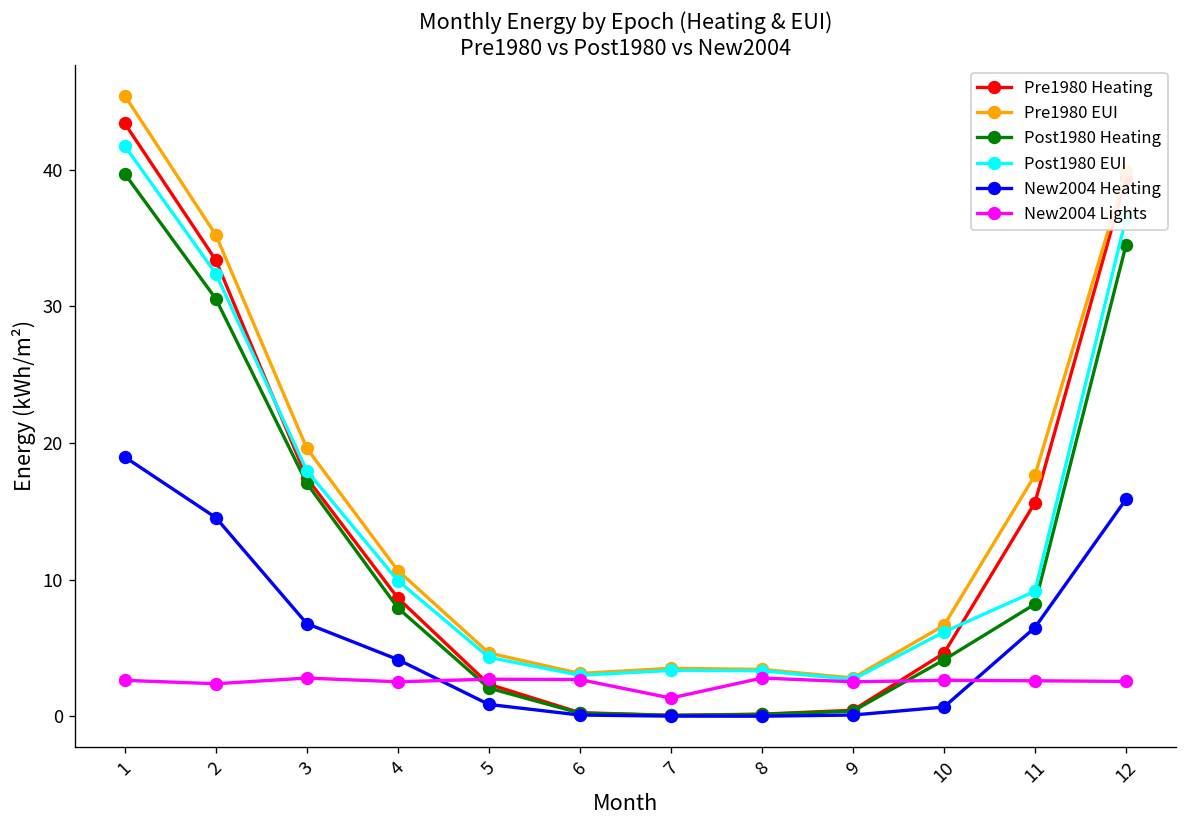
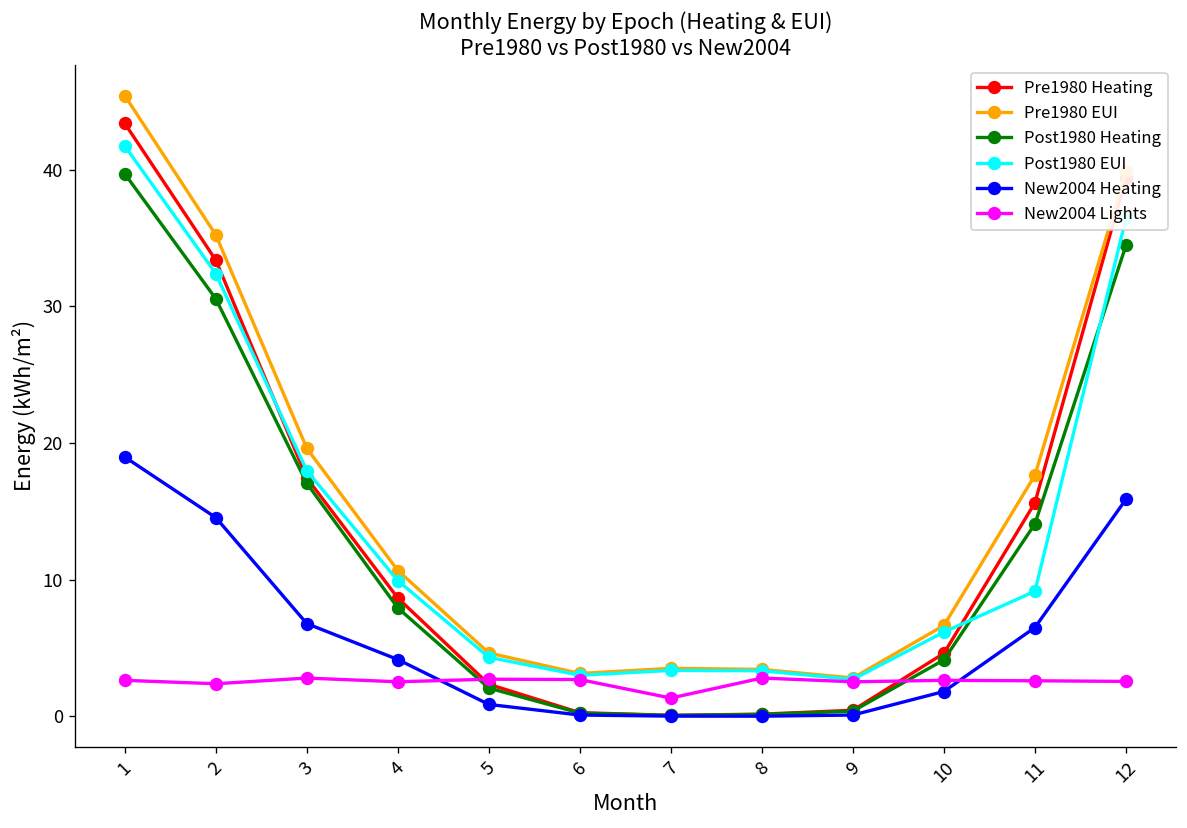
  {
    "Pre1980 Heating": {
      "1": 43.4,
      "2": 33.4,
      "3": 17.4,
      "4": 8.6,
      "5": 2.3,
      "10": 4.6,
      "11": 15.6
    },
    "Pre1980 EUI": {
      "1": 45.4,
      "2": 35.2,
      "3": 19.6,
      "4": 10.7,
      "5": 4.6,
      "10": 6.6,
      "11": 17.6
    },
    "Post1980 Heating": {
      "1": 39.7,
      "2": 30.6,
      "3": 17.0,
      "4": 7.9,
      "5": 2.1,
      "10": 4.1,
-     "11": 8.2,
+     "11": 14.1,
      "12": 34.5
    },
    "Post1980 EUI": {
      "1": 41.7,
      "2": 32.4,
      "3": 18.0,
      "4": 9.9,
      "5": 4.3,
      "10": 6.2,
      "11": 9.1
    },
    "New2004 Heating": {
      "1": 19.0,
      "2": 14.5,
      "3": 6.8,
      "4": 4.1,
      "5": 0.9,
      "9": 0.1,
-     "10": 0.7,
+     "10": 1.8,
      "11": 6.5,
      "12": 15.9
    },
    "New2004 Lights": {
      "1": 2.6,
      "2": 2.4,
      "3": 2.8,
      "4": 2.5,
      "5": 2.7,
      "6": 2.7,
      "7": 1.3,
      "8": 2.8,
      "10": 2.6,
      "11": 2.6,
      "12": 2.5
    }
  }
